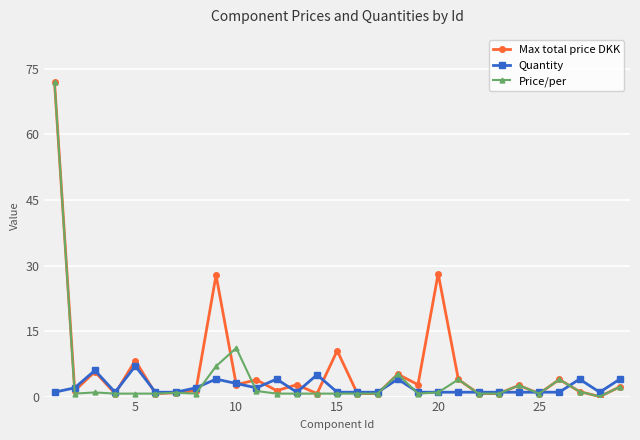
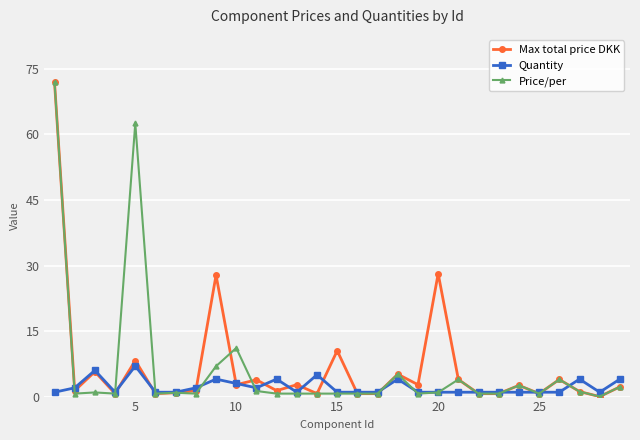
  {
    "Max total price DKK": {
      "5": 8,
      "15": 11,
      "20": 28
    },
    "Quantity": {
      "5": 7
    },
    "Price/per": {
-     "5": 1,
+     "5": 63,
      "10": 11
    }
  }
